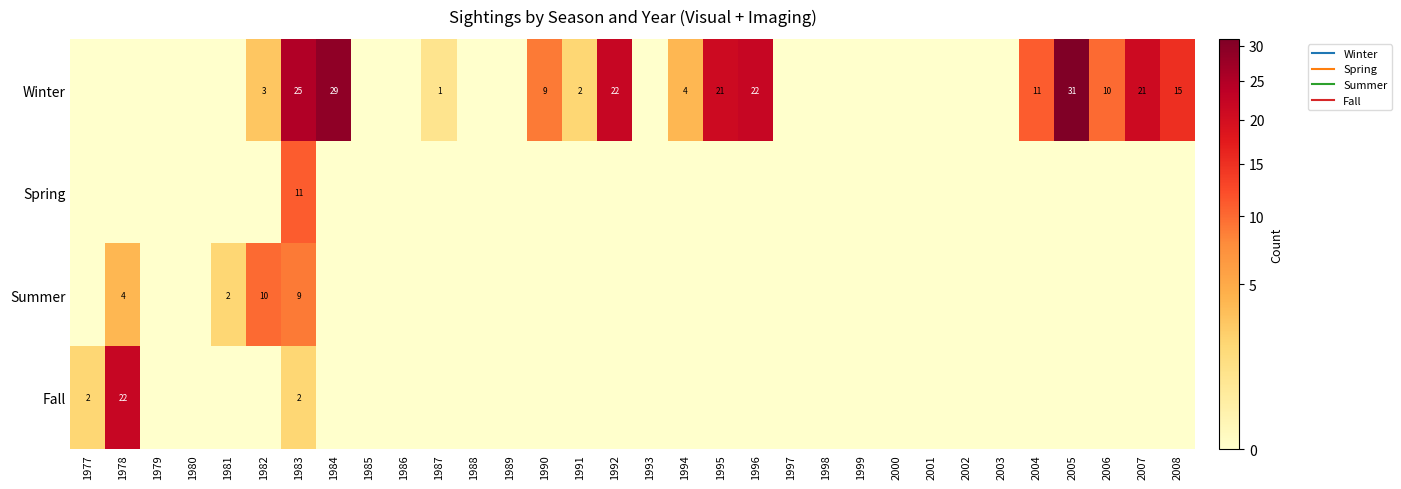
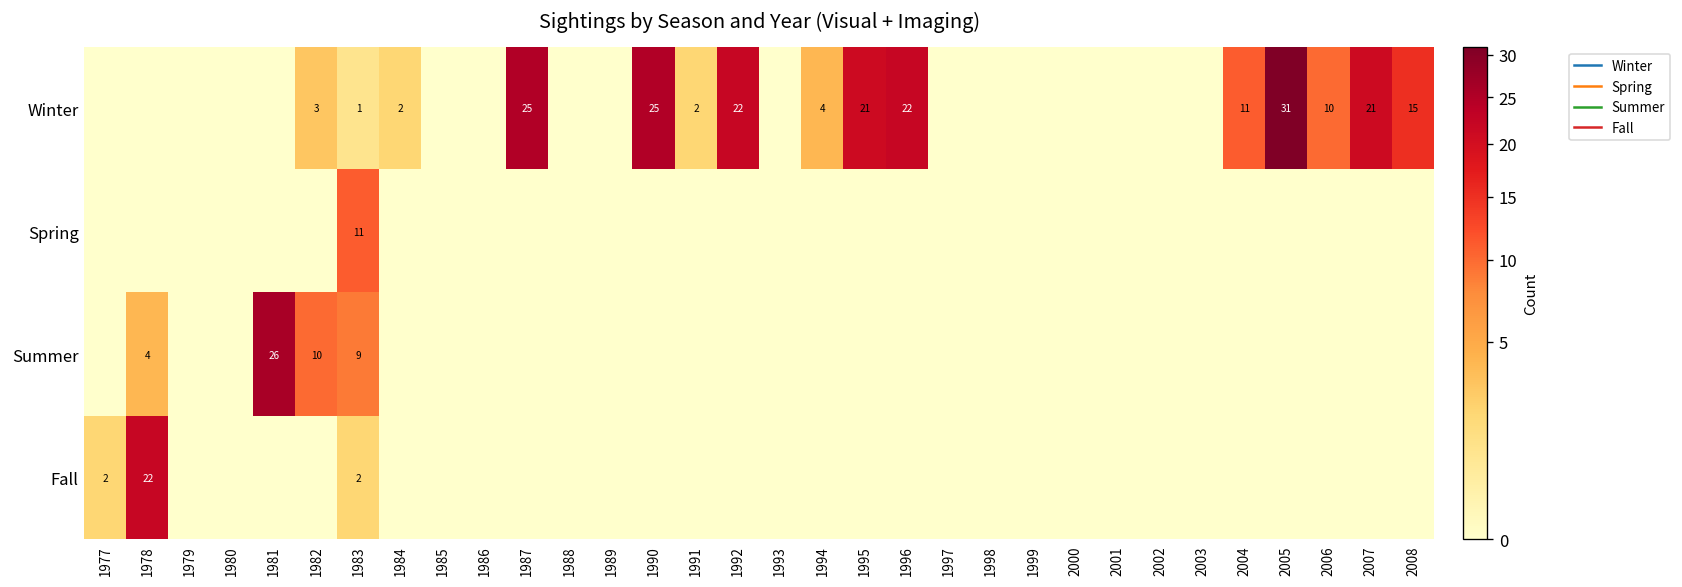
  {
    "Winter": {
      "1982": 3,
-     "1983": 25,
-     "1984": 29,
-     "1987": 1,
-     "1990": 9,
+     "1983": 1,
+     "1984": 2,
+     "1987": 25,
+     "1990": 25,
      "1991": 2,
      "1992": 22,
      "1994": 4,
      "1995": 21,
      "1996": 22,
      "2004": 11,
      "2005": 31,
      "2006": 10,
      "2007": 21,
      "2008": 15
    },
    "Spring": {
      "1983": 11
    },
    "Summer": {
      "1978": 4,
-     "1981": 2,
+     "1981": 26,
      "1982": 10,
      "1983": 9
    },
    "Fall": {
      "1977": 2,
      "1978": 22,
      "1983": 2
    }
  }
